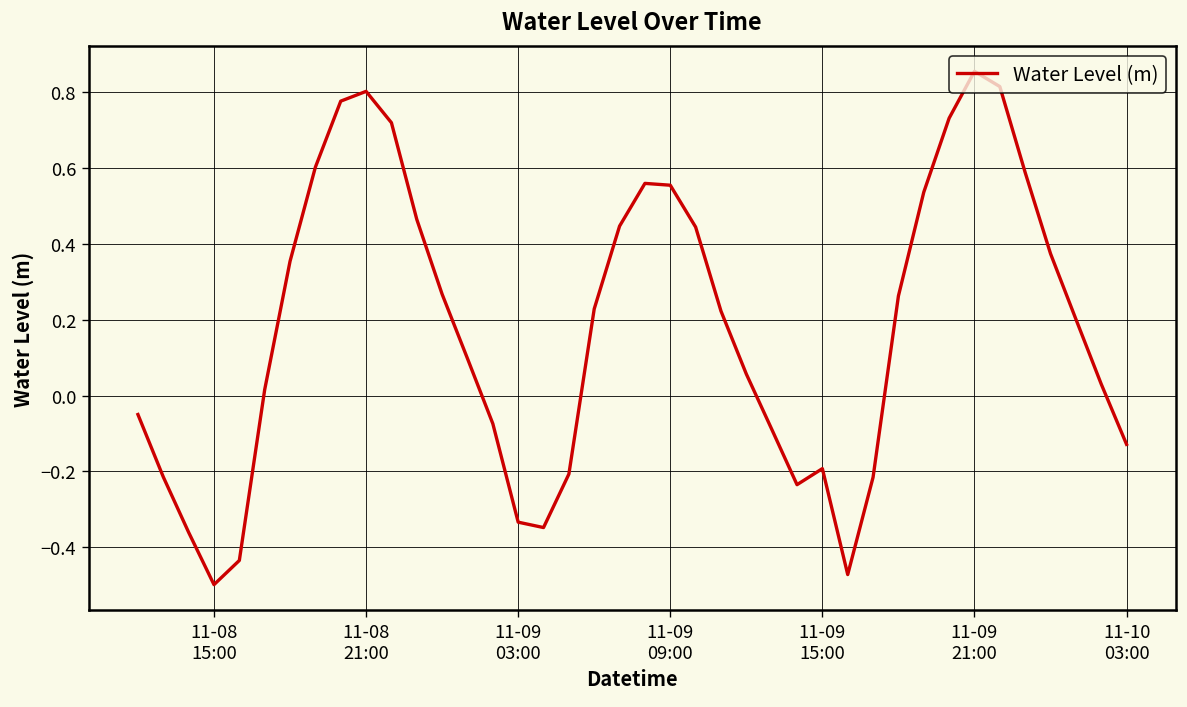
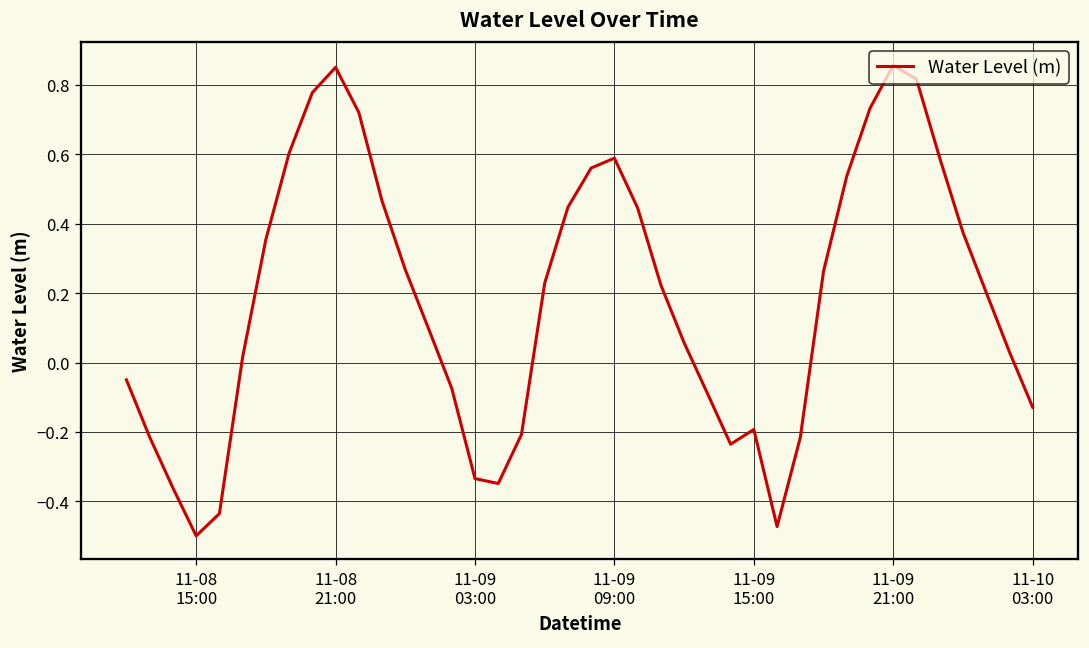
  {
    "11-08 15:00": -0.50,
-   "11-08 21:00": 0.80,
+   "11-08 21:00": 0.85,
    "11-09 03:00": -0.33,
-   "11-09 09:00": 0.56,
+   "11-09 09:00": 0.59,
    "11-09 15:00": -0.19,
    "11-10 03:00": -0.13
  }
